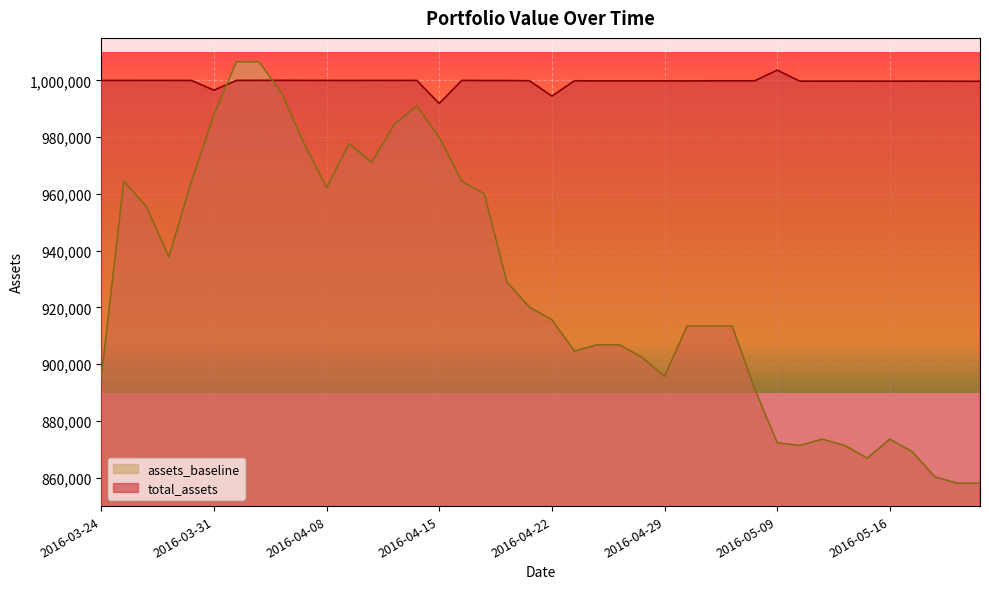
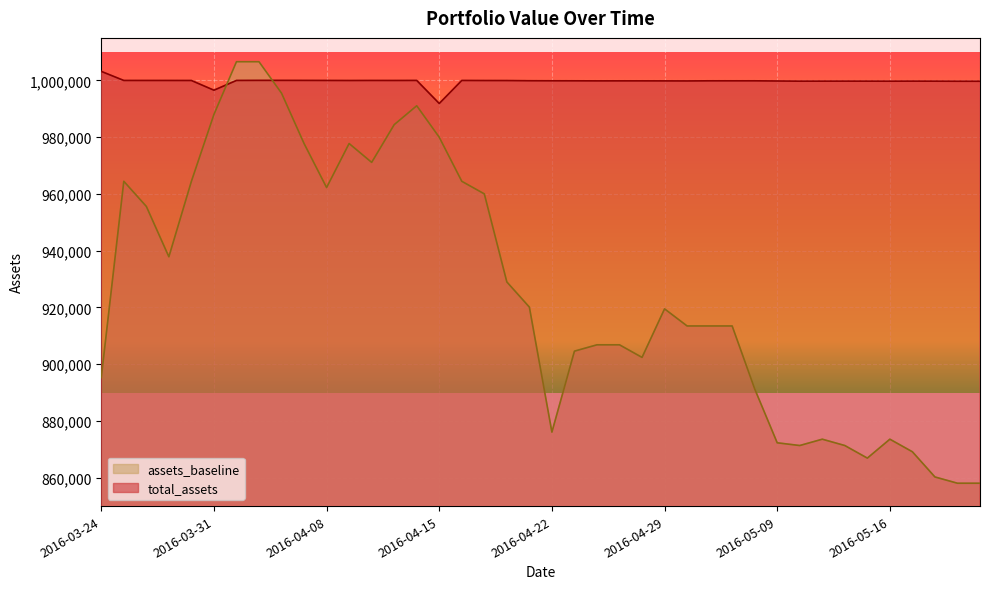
  {
    "assets_baseline": {
      "2016-03-24": "895,000",
      "2016-03-31": "988,000",
      "2016-04-08": "962,000",
      "2016-04-15": "980,000",
-     "2016-04-22": "916,000",
-     "2016-04-29": "896,000",
+     "2016-04-22": "876,000",
+     "2016-04-29": "920,000",
      "2016-05-09": "872,000",
      "2016-05-16": "874,000"
    },
    "total_assets": {
-     "2016-03-24": "1,000,000",
+     "2016-03-24": "1,003,000",
      "2016-03-31": "997,000",
      "2016-04-08": "1,000,000",
      "2016-04-15": "992,000",
-     "2016-04-22": "994,000",
+     "2016-04-22": "1,000,000",
      "2016-04-29": "1,000,000",
-     "2016-05-09": "1,004,000",
+     "2016-05-09": "1,000,000",
      "2016-05-16": "1,000,000"
    }
  }
